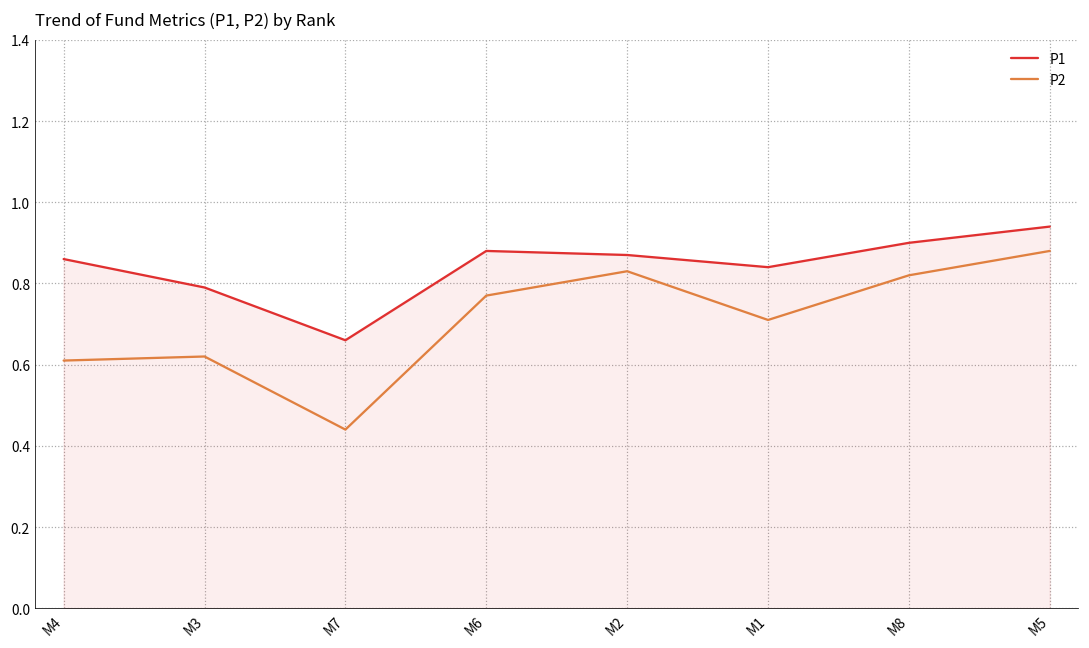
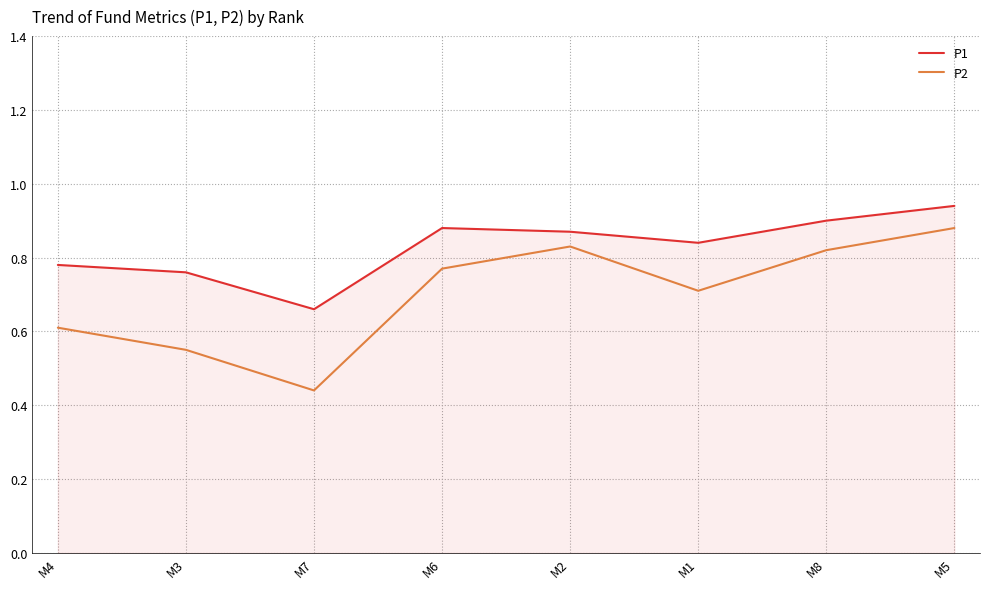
  {
    "P1": {
-     "M4": 0.86,
-     "M3": 0.79,
+     "M4": 0.78,
+     "M3": 0.76,
      "M7": 0.66,
      "M6": 0.88,
      "M2": 0.87,
      "M1": 0.84,
      "M8": 0.90,
      "M5": 0.94
    },
    "P2": {
      "M4": 0.61,
-     "M3": 0.62,
+     "M3": 0.55,
      "M7": 0.44,
      "M6": 0.77,
      "M2": 0.83,
      "M1": 0.71,
      "M8": 0.82,
      "M5": 0.88
    }
  }
